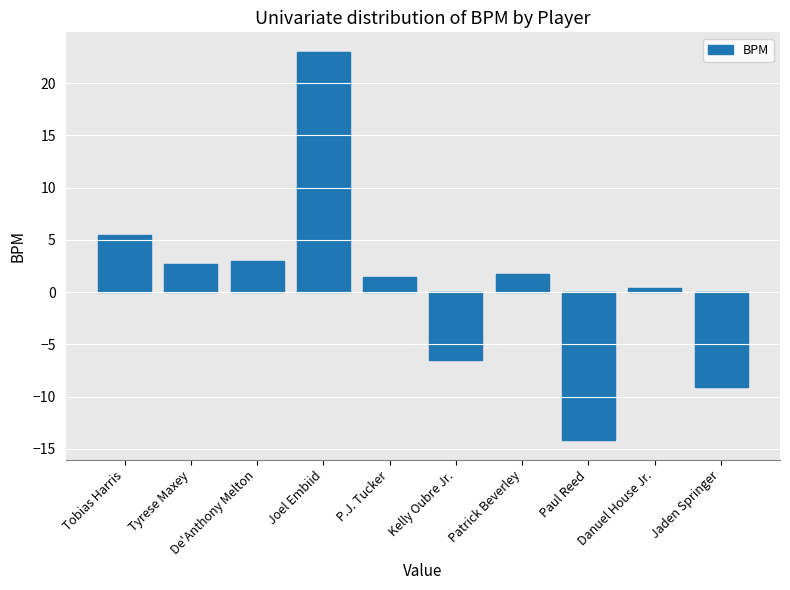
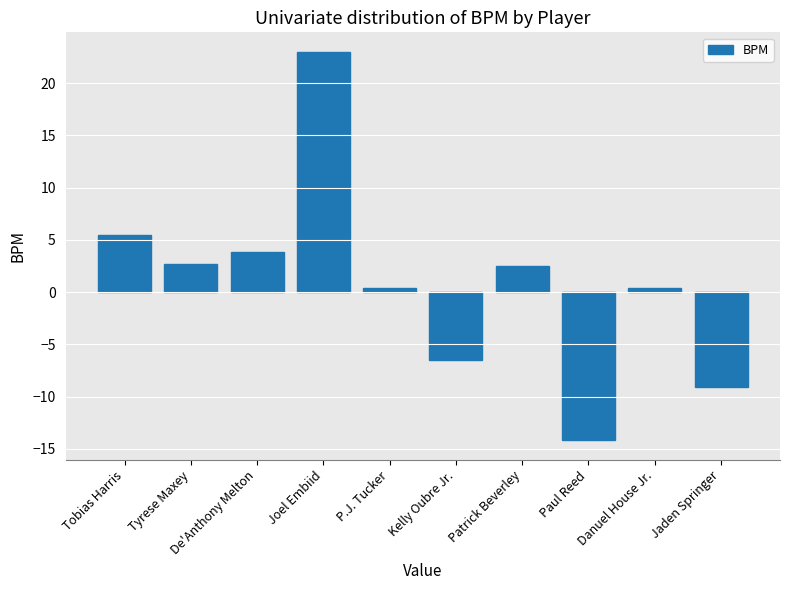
  {
    "Tobias Harris": 5.5,
    "Tyrese Maxey": 2.7,
-   "De'Anthony Melton": 3.0,
+   "De'Anthony Melton": 3.8,
    "Joel Embiid": 23.0,
-   "P.J. Tucker": 1.4,
+   "P.J. Tucker": 0.4,
    "Kelly Oubre Jr.": -6.5,
-   "Patrick Beverley": 1.7,
+   "Patrick Beverley": 2.5,
    "Paul Reed": -14.2,
    "Danuel House Jr.": 0.4,
    "Jaden Springer": -9.1
  }
